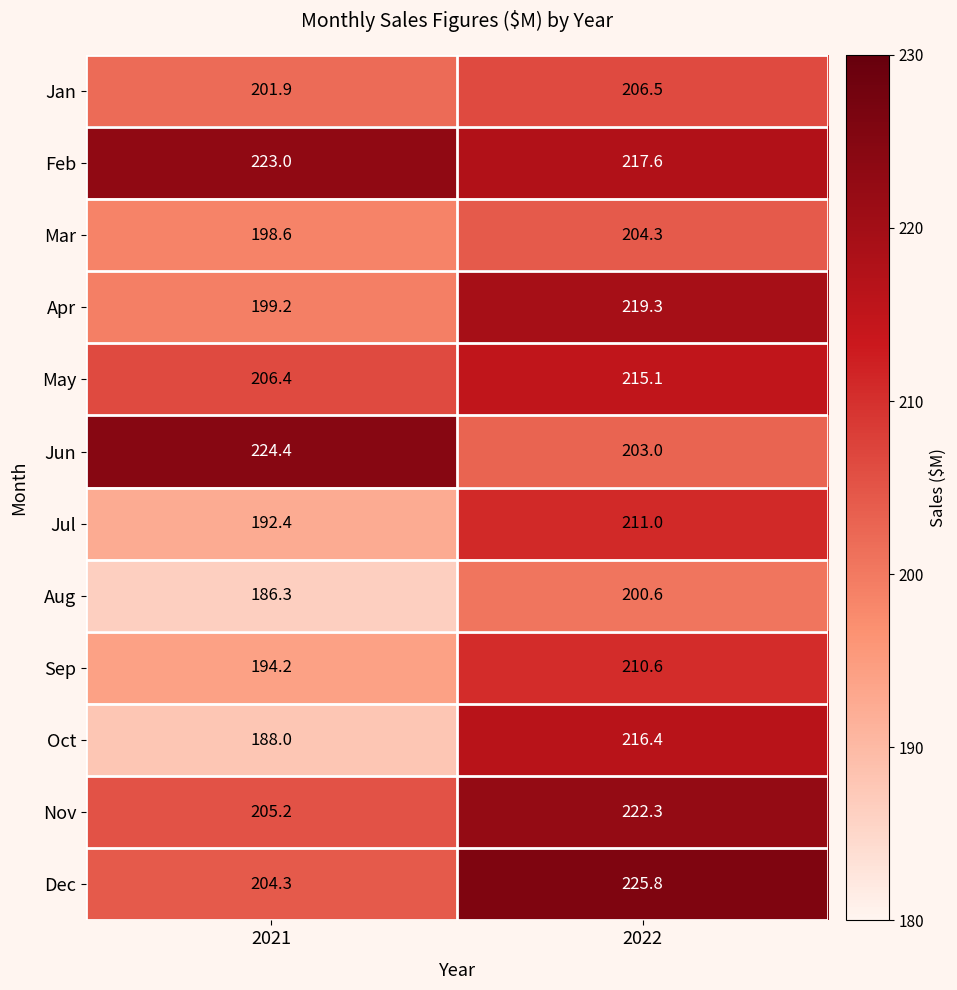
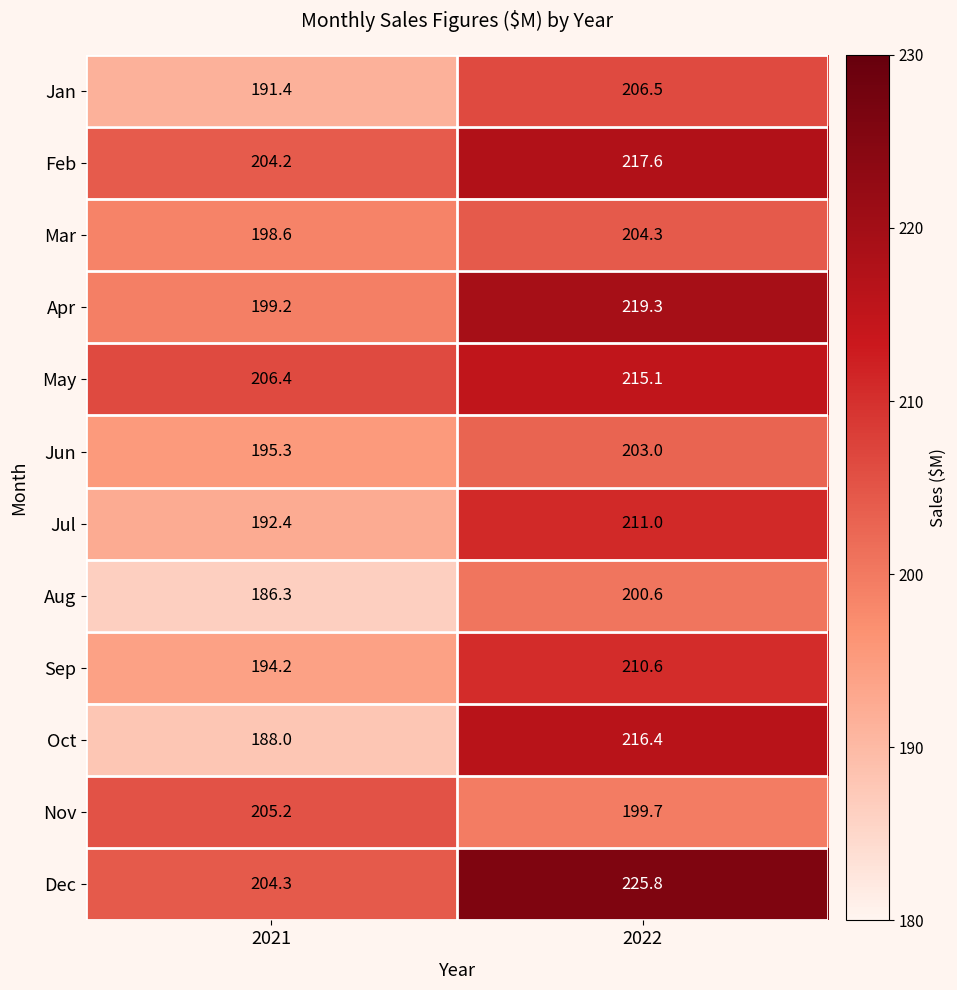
  {
    "Jan": {
-     "2021": 201.9,
+     "2021": 191.4,
      "2022": 206.5
    },
    "Feb": {
-     "2021": 223.0,
+     "2021": 204.2,
      "2022": 217.6
    },
    "Mar": {
      "2021": 198.6,
      "2022": 204.3
    },
    "Apr": {
      "2021": 199.2,
      "2022": 219.3
    },
    "May": {
      "2021": 206.4,
      "2022": 215.1
    },
    "Jun": {
-     "2021": 224.4,
+     "2021": 195.3,
      "2022": 203.0
    },
    "Jul": {
      "2021": 192.4,
      "2022": 211.0
    },
    "Aug": {
      "2021": 186.3,
      "2022": 200.6
    },
    "Sep": {
      "2021": 194.2,
      "2022": 210.6
    },
    "Oct": {
      "2021": 188.0,
      "2022": 216.4
    },
    "Nov": {
      "2021": 205.2,
-     "2022": 222.3
+     "2022": 199.7
    },
    "Dec": {
      "2021": 204.3,
      "2022": 225.8
    }
  }
